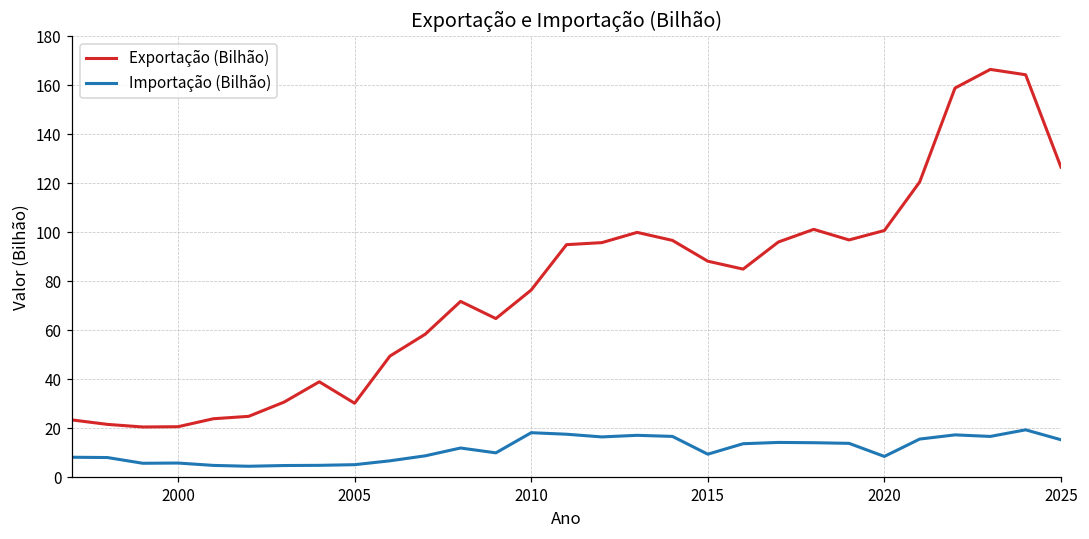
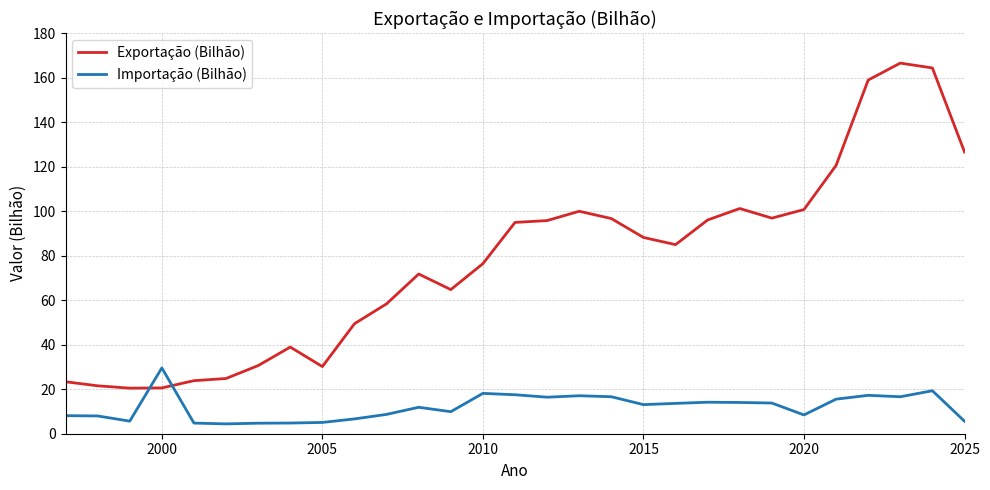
  {
    "Exportação (Bilhão)": {
      "2000": 21,
      "2005": 30,
      "2010": 76,
      "2015": 88,
      "2020": 101,
      "2025": 127
    },
    "Importação (Bilhão)": {
-     "2000": 6,
+     "2000": 30,
      "2005": 5,
      "2010": 18,
-     "2015": 9,
+     "2015": 13,
      "2020": 8,
-     "2025": 15
+     "2025": 6
    }
  }
